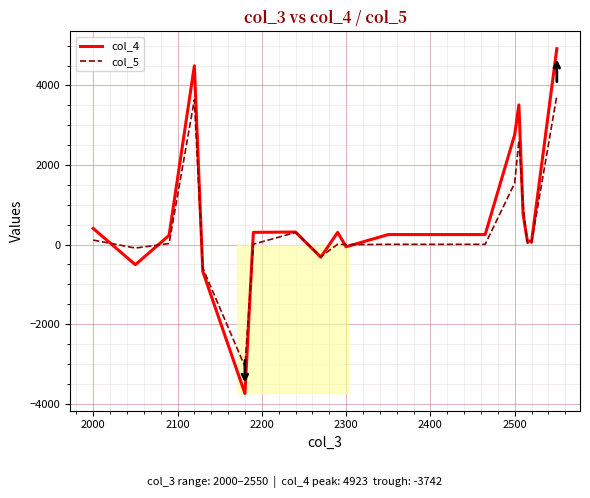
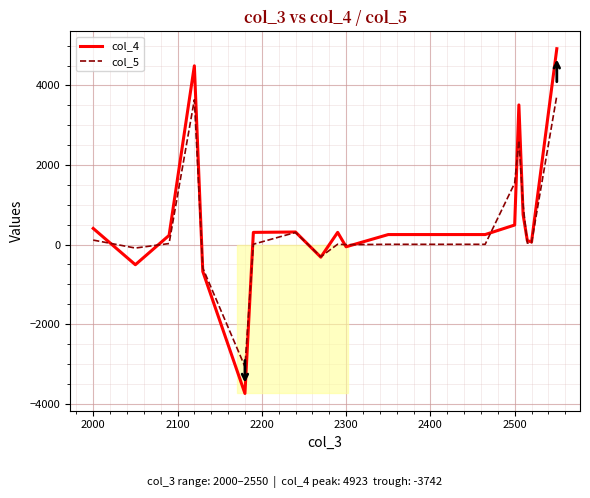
  {
    "col_4": {
      "2000": 400,
-     "2500": 2800
+     "2500": 500
    },
    "col_5": {
      "2000": 100,
      "2500": 1500
    }
  }
